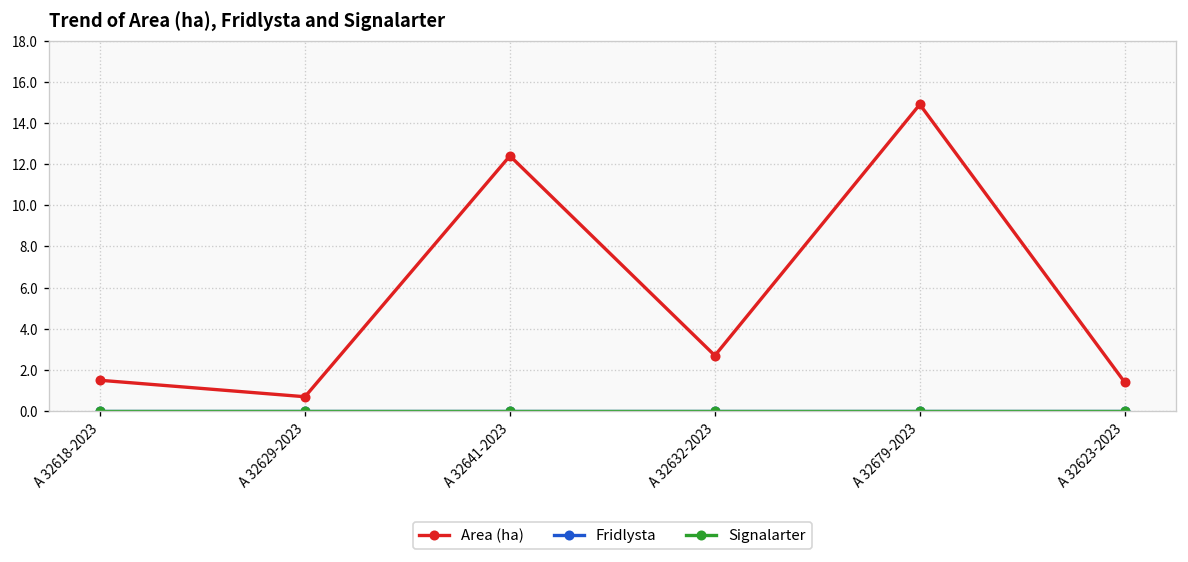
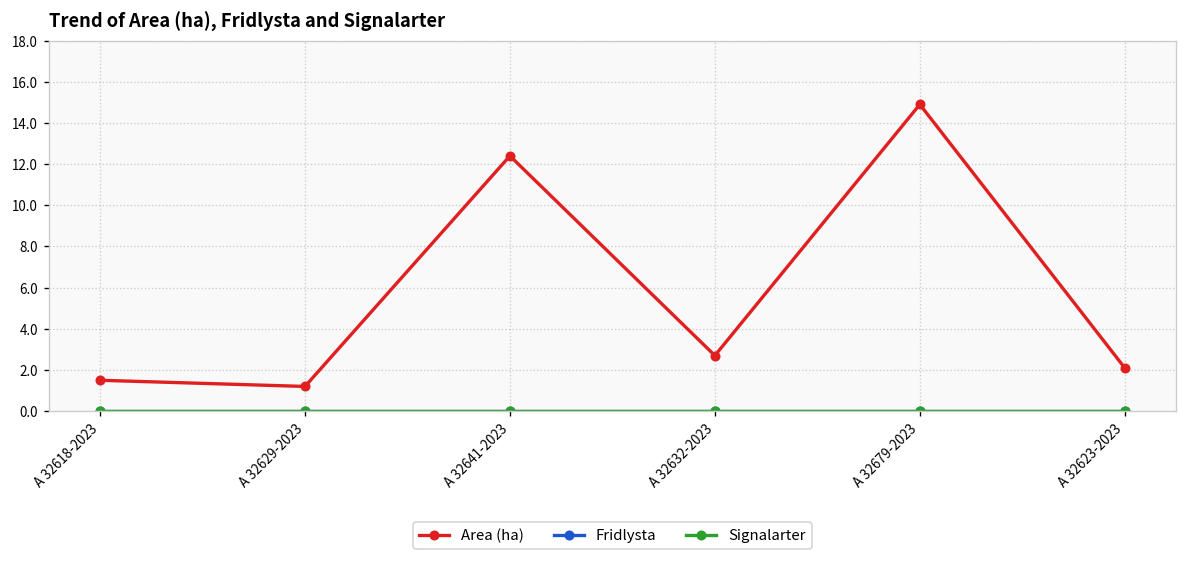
  {
    "Area (ha)": {
      "A 32618-2023": 1.5,
-     "A 32629-2023": 0.7,
+     "A 32629-2023": 1.2,
      "A 32641-2023": 12.4,
      "A 32632-2023": 2.7,
      "A 32679-2023": 14.9,
-     "A 32623-2023": 1.4
+     "A 32623-2023": 2.1
    },
    "Signalarter": {
      "A 32618-2023": 0.0,
      "A 32629-2023": 0.0,
      "A 32641-2023": 0.0,
      "A 32632-2023": 0.0,
      "A 32679-2023": 0.0,
      "A 32623-2023": 0.0
    }
  }
